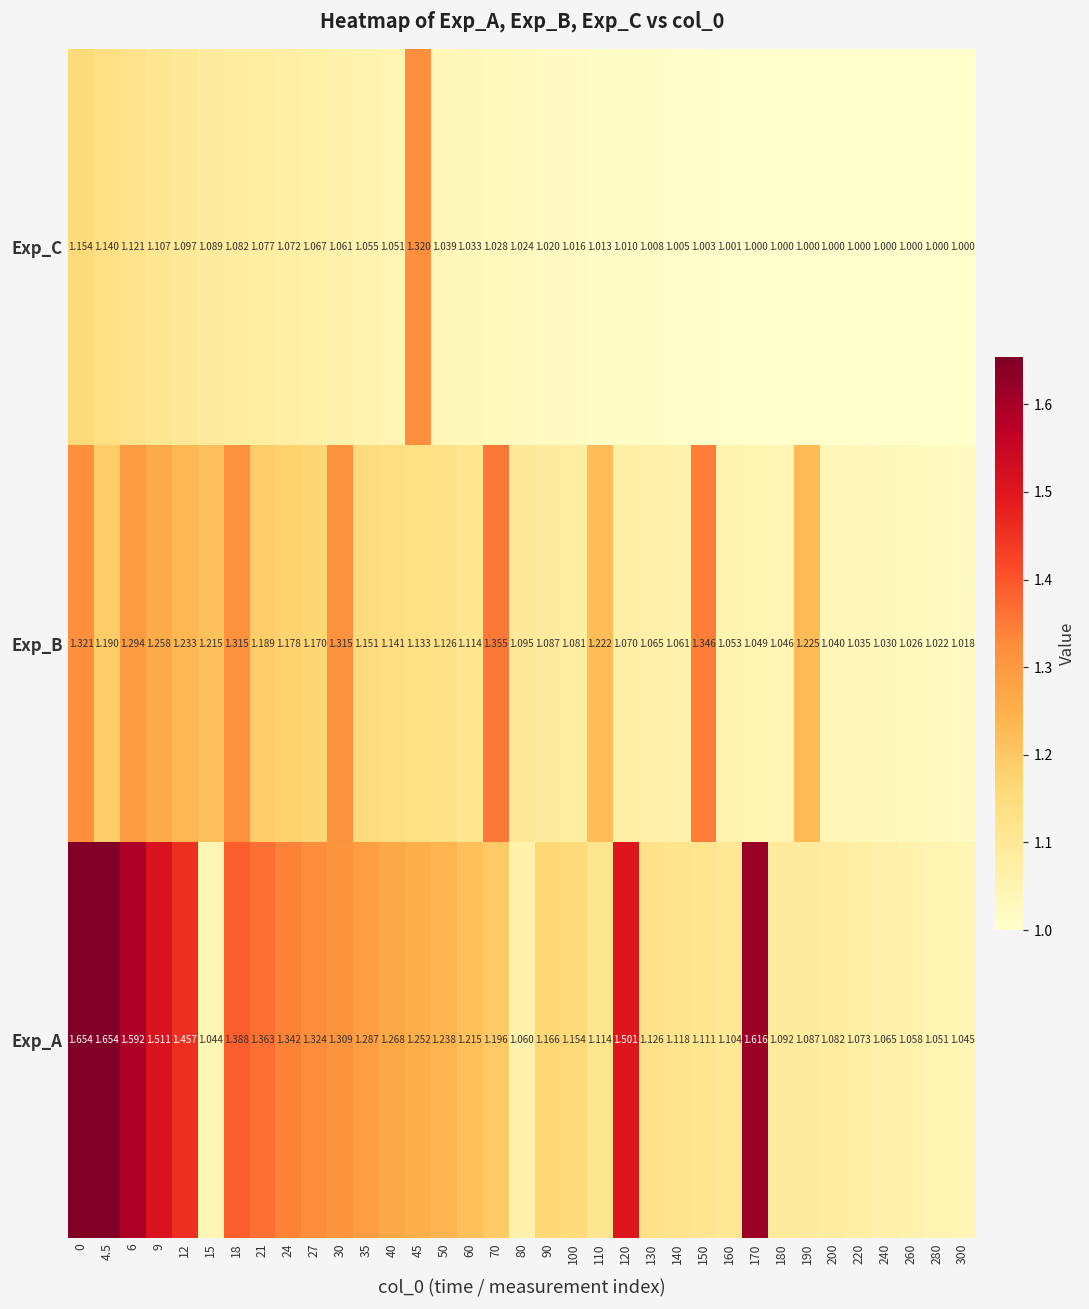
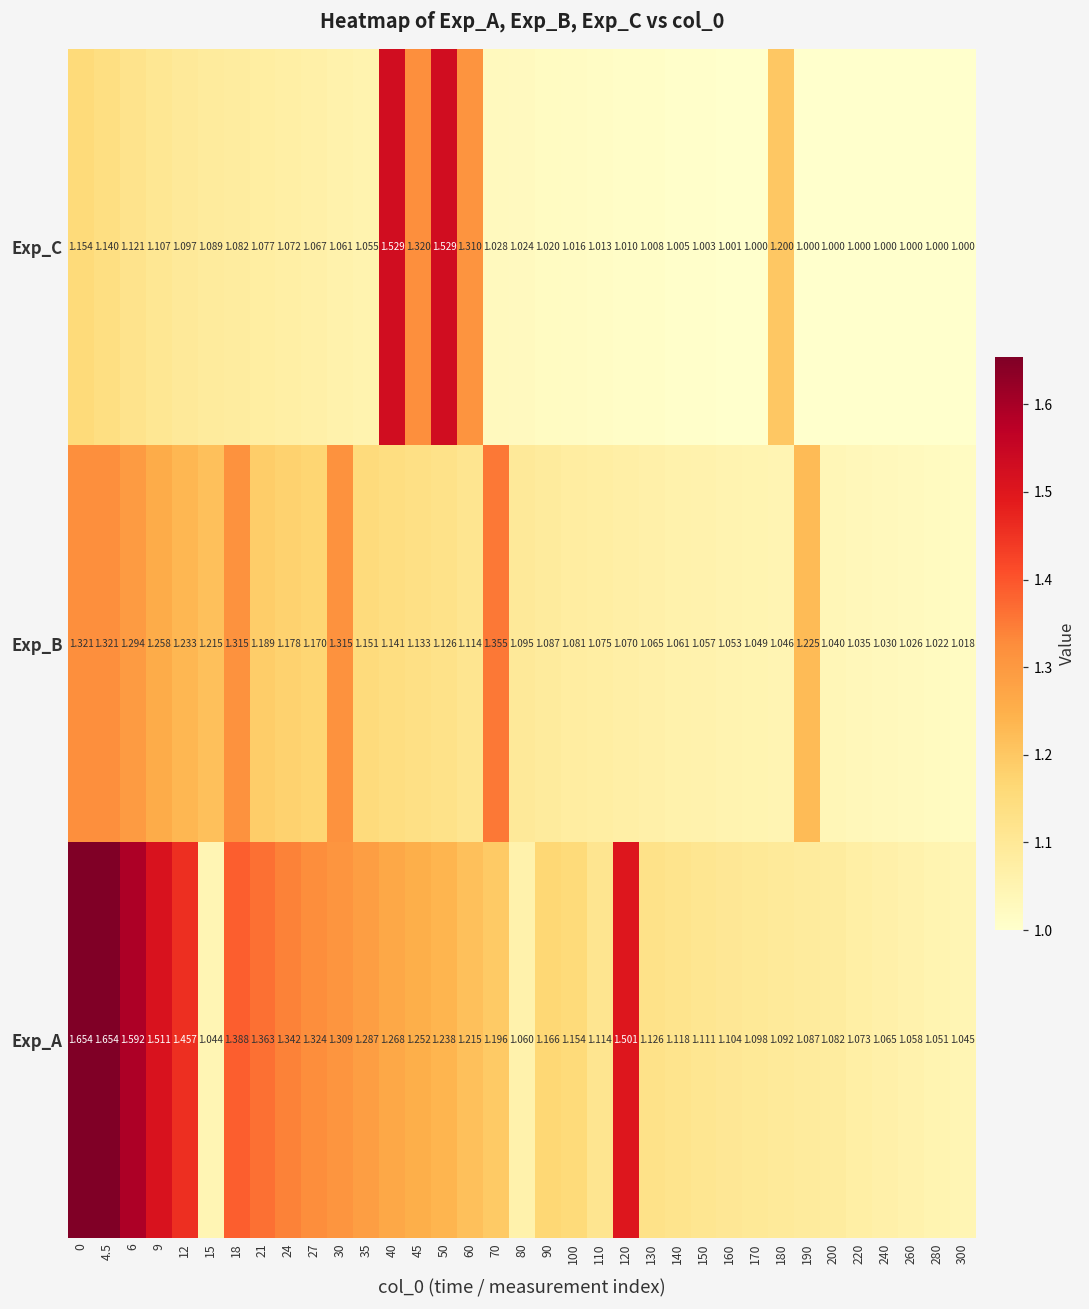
  {
    "Exp_C": {
      "0": 1.154,
      "4.5": 1.140,
      "6": 1.121,
      "9": 1.107,
      "12": 1.097,
      "15": 1.089,
      "18": 1.082,
      "21": 1.077,
      "24": 1.072,
      "27": 1.067,
      "30": 1.061,
      "35": 1.055,
-     "40": 1.051,
+     "40": 1.529,
      "45": 1.320,
-     "50": 1.039,
-     "60": 1.033,
+     "50": 1.529,
+     "60": 1.310,
      "70": 1.028,
      "80": 1.024,
      "90": 1.020,
      "100": 1.016,
      "110": 1.013,
      "120": 1.010,
      "130": 1.008,
      "140": 1.005,
      "150": 1.003,
      "160": 1.001,
      "170": 1.000,
-     "180": 1.000,
+     "180": 1.200,
      "190": 1.000,
      "200": 1.000,
      "220": 1.000,
      "240": 1.000,
      "260": 1.000,
      "280": 1.000,
      "300": 1.000
    },
    "Exp_B": {
      "0": 1.321,
-     "4.5": 1.190,
+     "4.5": 1.321,
      "6": 1.294,
      "9": 1.258,
      "12": 1.233,
      "15": 1.215,
      "18": 1.315,
      "21": 1.189,
      "24": 1.178,
      "27": 1.170,
      "30": 1.315,
      "35": 1.151,
      "40": 1.141,
      "45": 1.133,
      "50": 1.126,
      "60": 1.114,
      "70": 1.355,
      "80": 1.095,
      "90": 1.087,
      "100": 1.081,
-     "110": 1.222,
+     "110": 1.075,
      "120": 1.070,
      "130": 1.065,
      "140": 1.061,
-     "150": 1.346,
+     "150": 1.057,
      "160": 1.053,
      "170": 1.049,
      "180": 1.046,
      "190": 1.225,
      "200": 1.040,
      "220": 1.035,
      "240": 1.030,
      "260": 1.026,
      "280": 1.022,
      "300": 1.018
    },
    "Exp_A": {
      "0": 1.654,
      "4.5": 1.654,
      "6": 1.592,
      "9": 1.511,
      "12": 1.457,
      "15": 1.044,
      "18": 1.388,
      "21": 1.363,
      "24": 1.342,
      "27": 1.324,
      "30": 1.309,
      "35": 1.287,
      "40": 1.268,
      "45": 1.252,
      "50": 1.238,
      "60": 1.215,
      "70": 1.196,
      "80": 1.060,
      "90": 1.166,
      "100": 1.154,
      "110": 1.114,
      "120": 1.501,
      "130": 1.126,
      "140": 1.118,
      "150": 1.111,
      "160": 1.104,
-     "170": 1.616,
+     "170": 1.098,
      "180": 1.092,
      "190": 1.087,
      "200": 1.082,
      "220": 1.073,
      "240": 1.065,
      "260": 1.058,
      "280": 1.051,
      "300": 1.045
    }
  }
